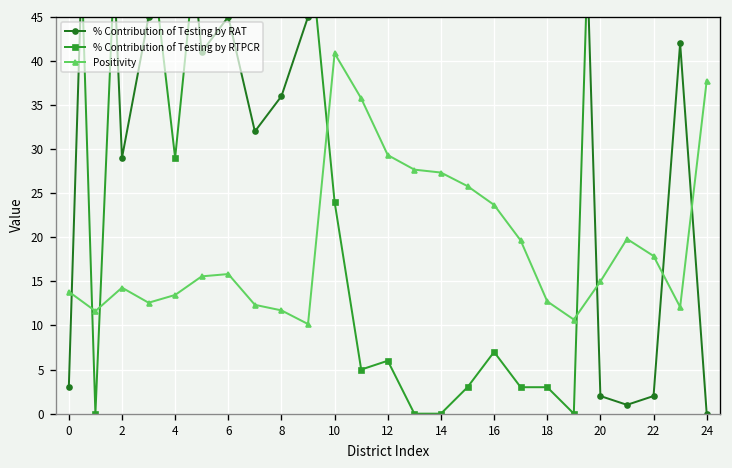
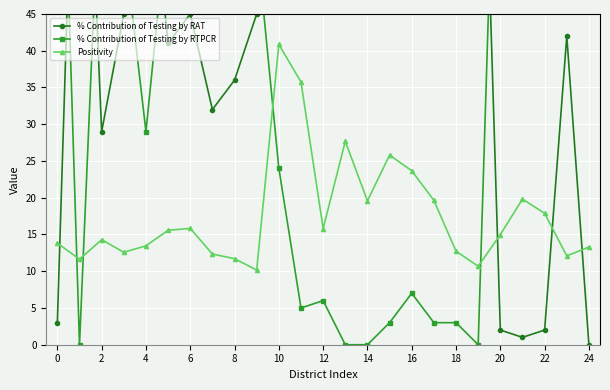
  {
    "Positivity": {
      "0": 14,
      "2": 14,
      "4": 13,
      "6": 16,
      "8": 12,
      "10": 41,
-     "12": 29,
-     "14": 27,
+     "12": 16,
+     "14": 20,
      "16": 24,
      "18": 13,
      "20": 15,
      "22": 18,
-     "24": 38
+     "24": 13
    }
  }
